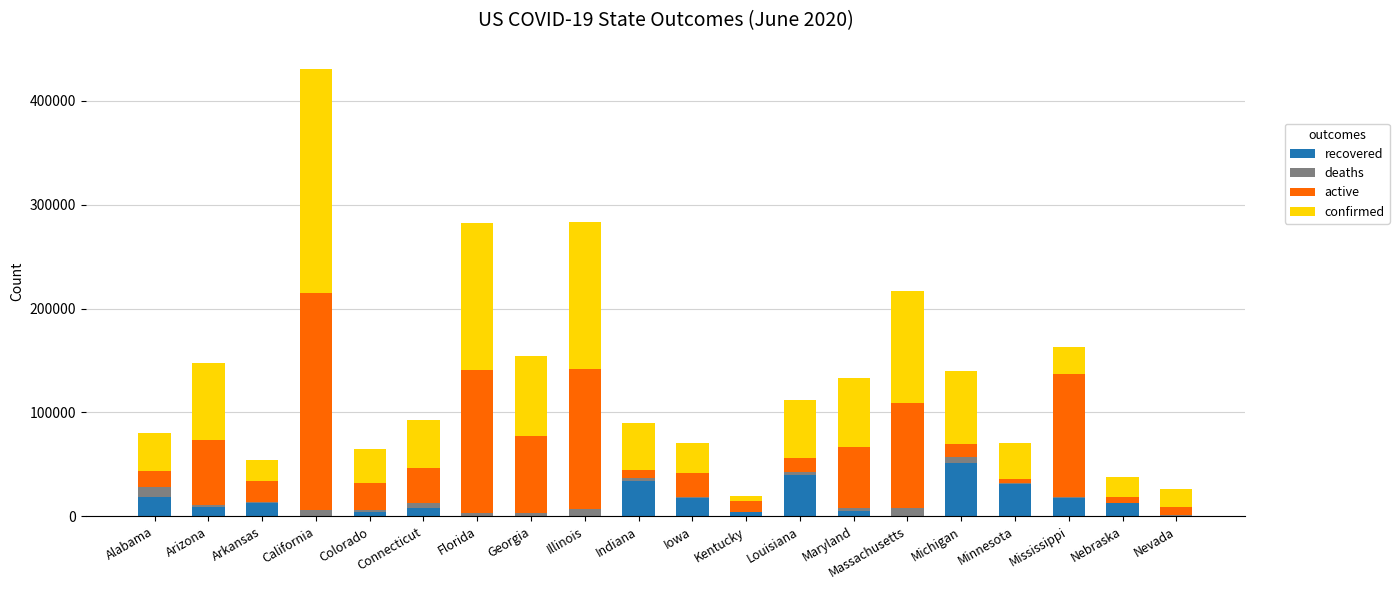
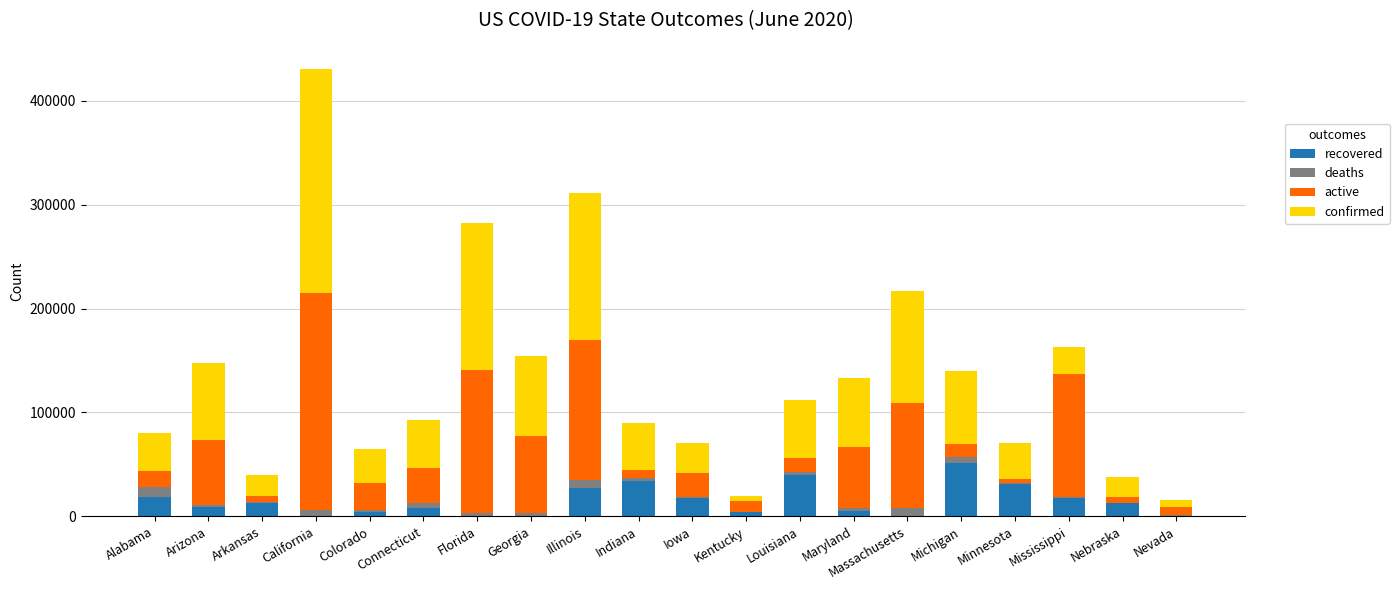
  {
    "recovered": {
      "Alabama": 19000,
      "Arizona": 9000,
      "Arkansas": 13000,
      "California": 0,
      "Colorado": 4000,
      "Connecticut": 8000,
      "Florida": 0,
      "Georgia": 0,
-     "Illinois": 0,
+     "Illinois": 28000,
      "Indiana": 34000,
      "Iowa": 18000,
      "Kentucky": 4000,
      "Louisiana": 40000,
      "Maryland": 5000,
      "Massachusetts": 0,
      "Michigan": 51000,
      "Minnesota": 31000,
      "Mississippi": 17000,
      "Nebraska": 13000
    },
    "deaths": {
      "Alabama": 9000,
      "California": 6000,
      "Connecticut": 4000,
      "Florida": 3000,
      "Georgia": 3000,
      "Illinois": 7000,
      "Indiana": 3000,
      "Louisiana": 3000,
      "Maryland": 3000,
      "Massachusetts": 8000,
      "Michigan": 6000
    },
    "active": {
      "Alabama": 16000,
      "Arizona": 63000,
-     "Arkansas": 21000,
+     "Arkansas": 6000,
      "California": 209000,
      "Colorado": 26000,
      "Connecticut": 34000,
      "Florida": 138000,
      "Georgia": 74000,
      "Illinois": 135000,
      "Indiana": 8000,
      "Iowa": 23000,
      "Kentucky": 11000,
      "Louisiana": 13000,
      "Maryland": 59000,
      "Massachusetts": 101000,
      "Michigan": 13000,
      "Minnesota": 3000,
      "Mississippi": 119000,
      "Nebraska": 6000,
      "Nevada": 8000
    },
    "confirmed": {
      "Alabama": 37000,
      "Arizona": 74000,
      "Arkansas": 20000,
      "California": 215000,
      "Colorado": 32000,
      "Connecticut": 46000,
      "Florida": 141000,
      "Georgia": 77000,
      "Illinois": 142000,
      "Indiana": 45000,
      "Iowa": 29000,
      "Kentucky": 4000,
      "Louisiana": 56000,
      "Maryland": 67000,
      "Massachusetts": 109000,
      "Michigan": 70000,
      "Minnesota": 36000,
      "Mississippi": 26000,
      "Nebraska": 19000,
-     "Nevada": 17000
+     "Nevada": 6000
    }
  }
